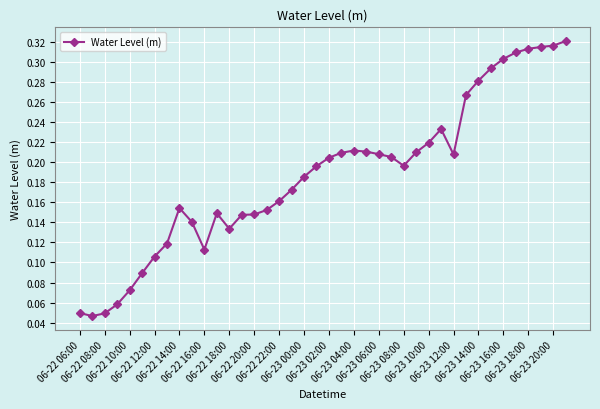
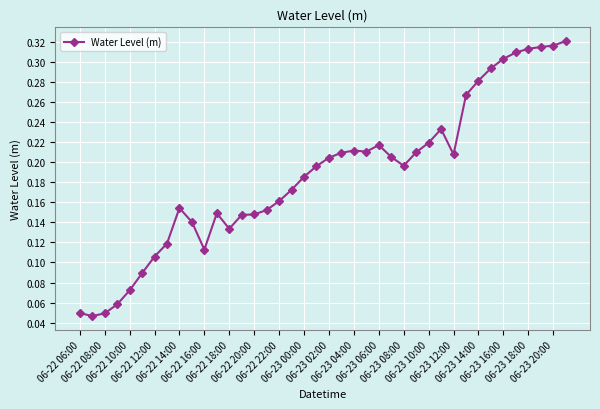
  {
    "06-22 06:00": 0.050,
    "06-22 08:00": 0.049,
    "06-22 10:00": 0.072,
    "06-22 12:00": 0.106,
    "06-22 14:00": 0.154,
    "06-22 16:00": 0.113,
    "06-22 18:00": 0.134,
    "06-22 20:00": 0.148,
    "06-22 22:00": 0.161,
    "06-23 00:00": 0.185,
    "06-23 02:00": 0.204,
    "06-23 04:00": 0.212,
-   "06-23 06:00": 0.208,
+   "06-23 06:00": 0.217,
    "06-23 08:00": 0.196,
    "06-23 10:00": 0.219,
    "06-23 12:00": 0.208,
    "06-23 14:00": 0.281,
    "06-23 16:00": 0.303,
    "06-23 18:00": 0.313,
    "06-23 20:00": 0.316
  }
